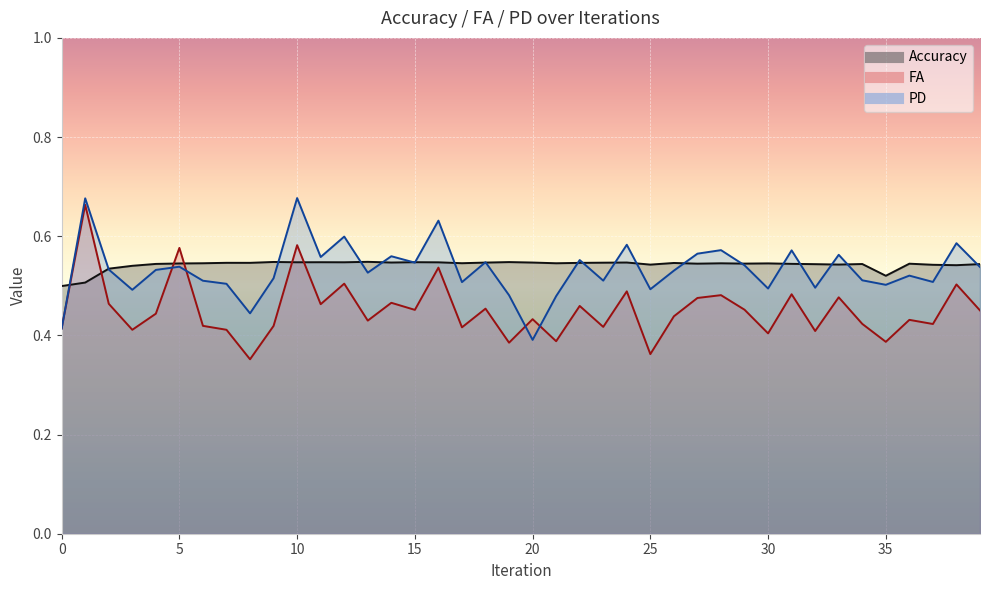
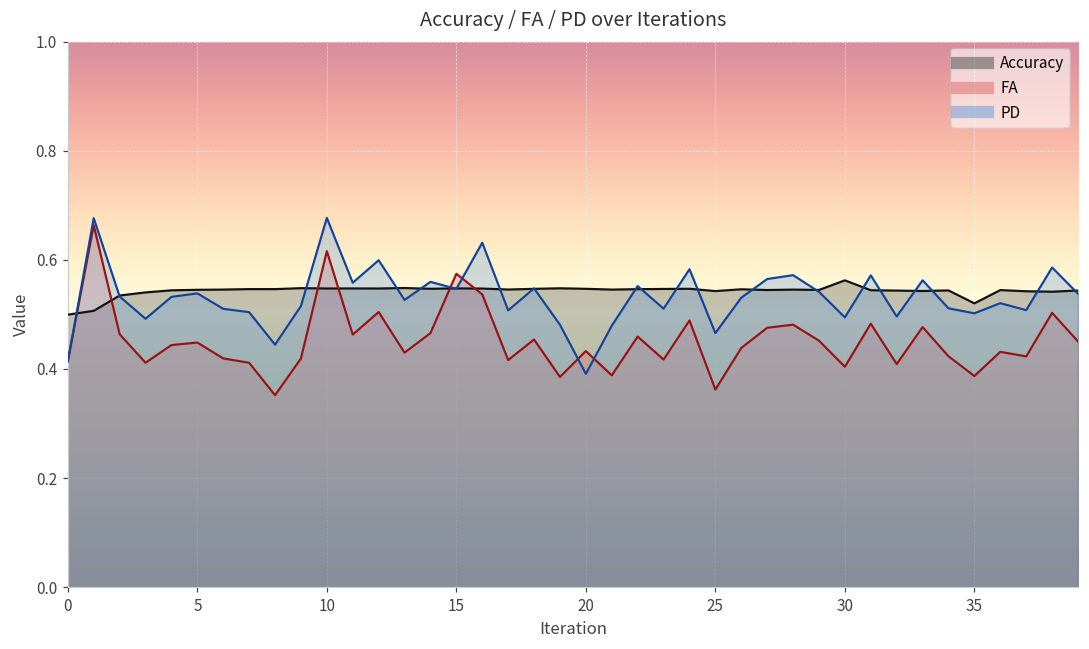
  {
    "Accuracy": {
      "0": 0.50,
      "5": 0.55,
      "10": 0.55,
      "20": 0.55,
      "25": 0.54,
-     "30": 0.55,
+     "30": 0.56,
      "35": 0.52
    },
    "FA": {
-     "5": 0.58,
-     "10": 0.58,
-     "15": 0.45,
+     "5": 0.45,
+     "10": 0.62,
+     "15": 0.57,
      "20": 0.43,
      "25": 0.36,
      "30": 0.40,
      "35": 0.39
    },
    "PD": {
      "5": 0.54,
      "10": 0.68,
      "20": 0.39,
-     "25": 0.49,
+     "25": 0.47,
      "30": 0.49,
      "35": 0.50
    }
  }
